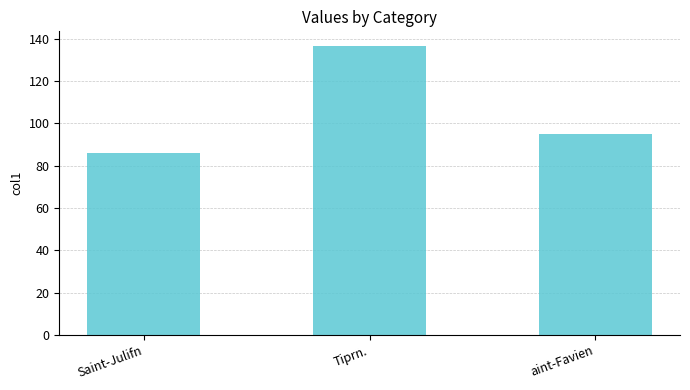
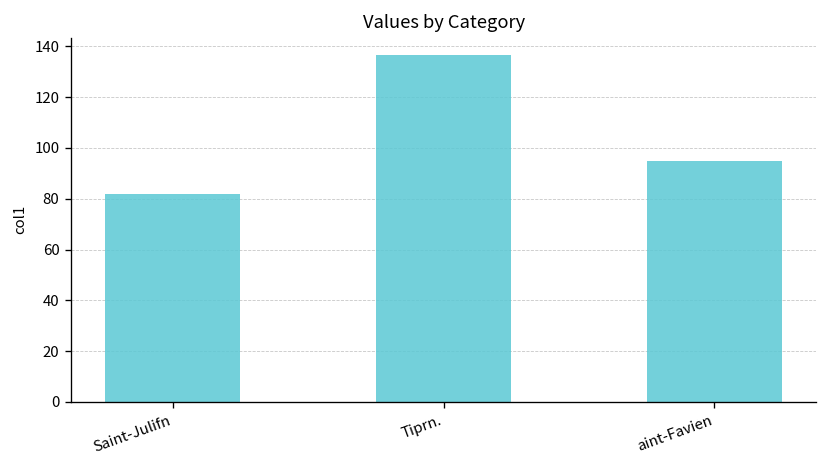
  {
-   "Saint-Julifn": 86,
+   "Saint-Julifn": 82,
    "Tiprn.": 137,
    "aint-Favien": 95
  }
